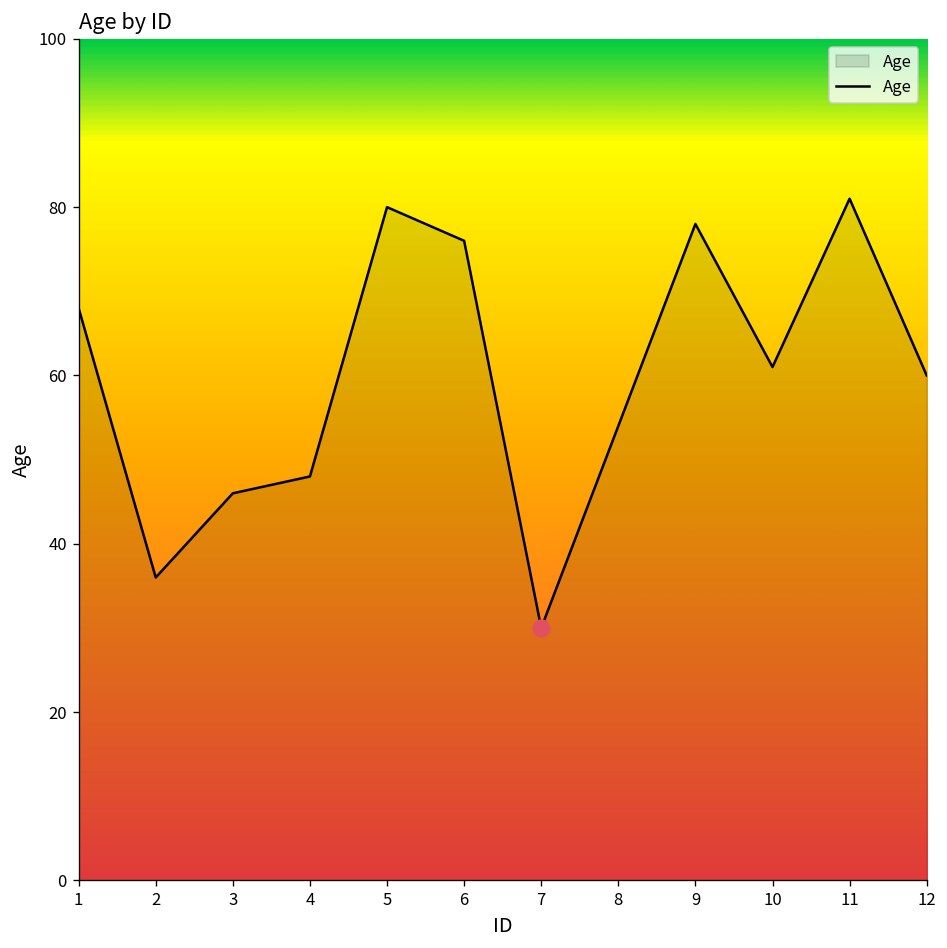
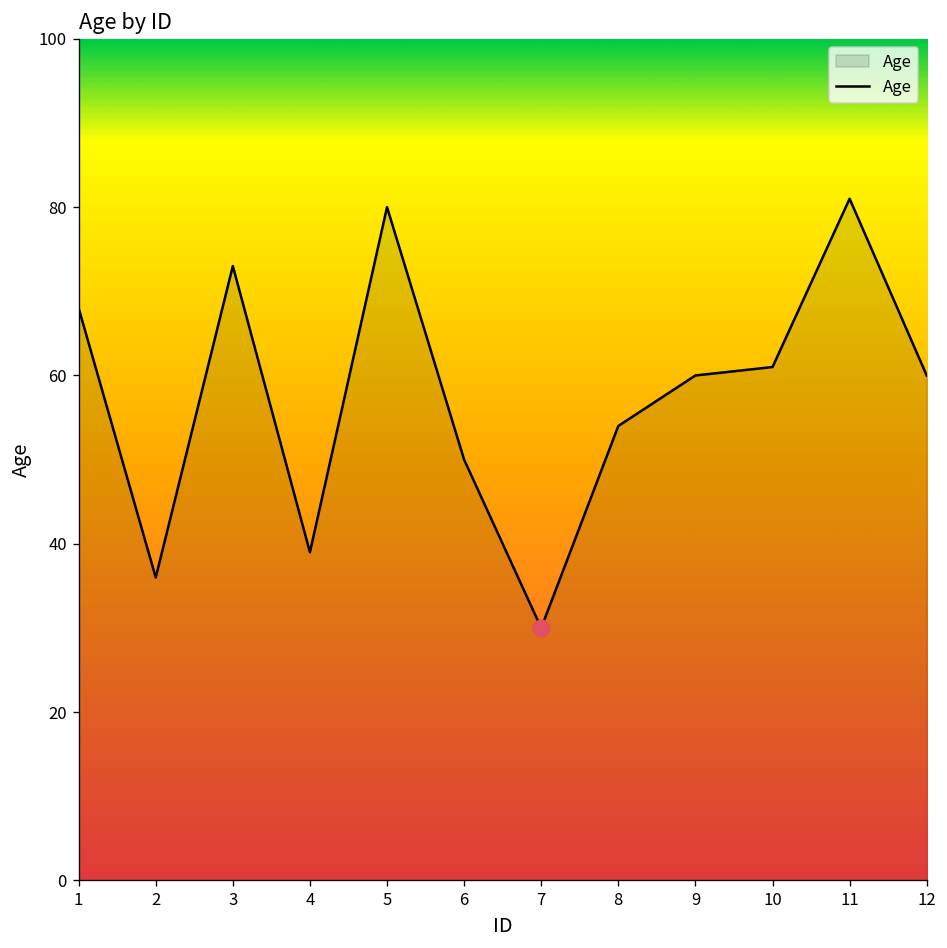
  {
    "Age": {
      "1": 68,
      "2": 36,
-     "3": 46,
-     "4": 48,
+     "3": 73,
+     "4": 39,
      "5": 80,
-     "6": 76,
+     "6": 50,
      "8": 54,
-     "9": 78,
+     "9": 60,
      "10": 61,
      "11": 81,
      "12": 60
    }
  }
